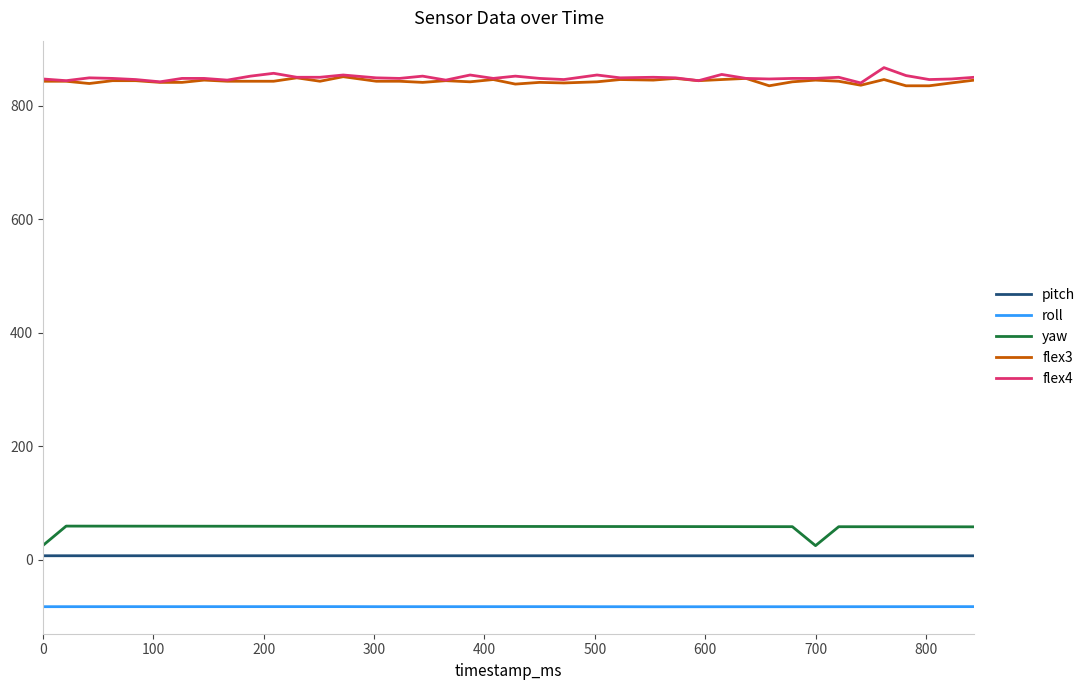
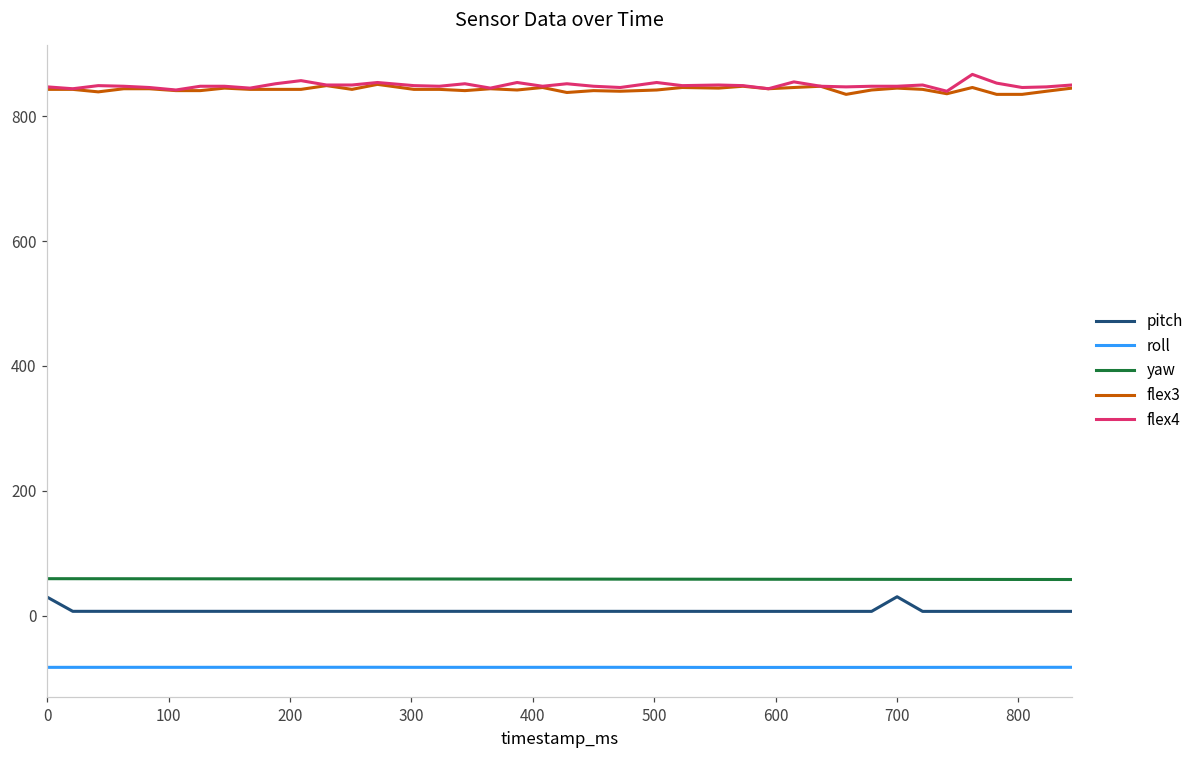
  {
    "pitch": {
-     "0": 10,
-     "700": 10
+     "0": 30,
+     "700": 30
    },
    "roll": {
      "0": -80,
      "700": -80
    },
    "yaw": {
-     "0": 30,
-     "700": 20
+     "0": 60,
+     "700": 60
    }
  }
